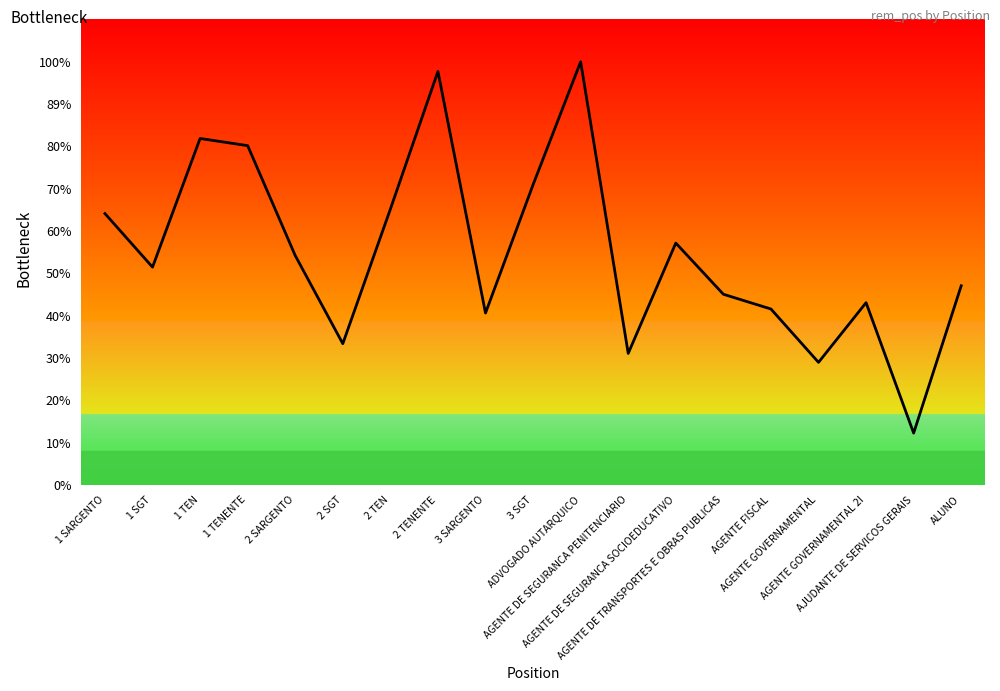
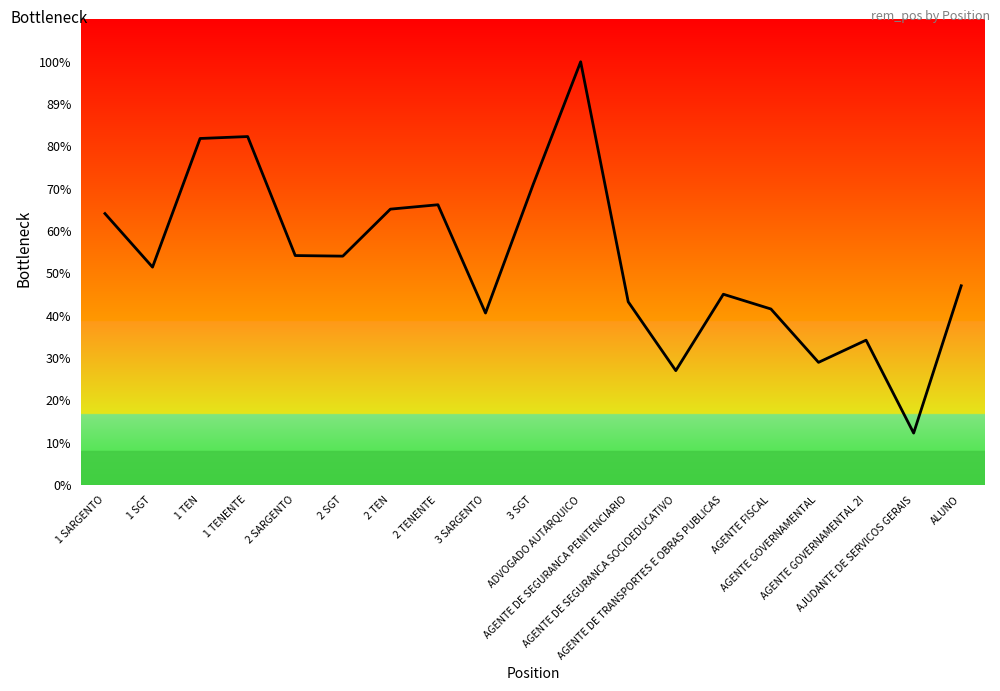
  {
    "1 SARGENTO": "64%",
    "1 SGT": "51%",
    "1 TEN": "82%",
-   "1 TENENTE": "80%",
+   "1 TENENTE": "82%",
    "2 SARGENTO": "54%",
-   "2 SGT": "33%",
+   "2 SGT": "54%",
    "2 TEN": "65%",
-   "2 TENENTE": "98%",
+   "2 TENENTE": "66%",
    "3 SARGENTO": "41%",
    "3 SGT": "71%",
    "ADVOGADO AUTARQUICO": "100%",
-   "AGENTE DE SEGURANCA PENITENCIARIO": "31%",
-   "AGENTE DE SEGURANCA SOCIOEDUCATIVO": "57%",
+   "AGENTE DE SEGURANCA PENITENCIARIO": "43%",
+   "AGENTE DE SEGURANCA SOCIOEDUCATIVO": "27%",
    "AGENTE DE TRANSPORTES E OBRAS PUBLICAS": "45%",
    "AGENTE FISCAL": "42%",
    "AGENTE GOVERNAMENTAL": "29%",
-   "AGENTE GOVERNAMENTAL 2I": "43%",
+   "AGENTE GOVERNAMENTAL 2I": "34%",
    "AJUDANTE DE SERVICOS GERAIS": "12%",
    "ALUNO": "47%"
  }
